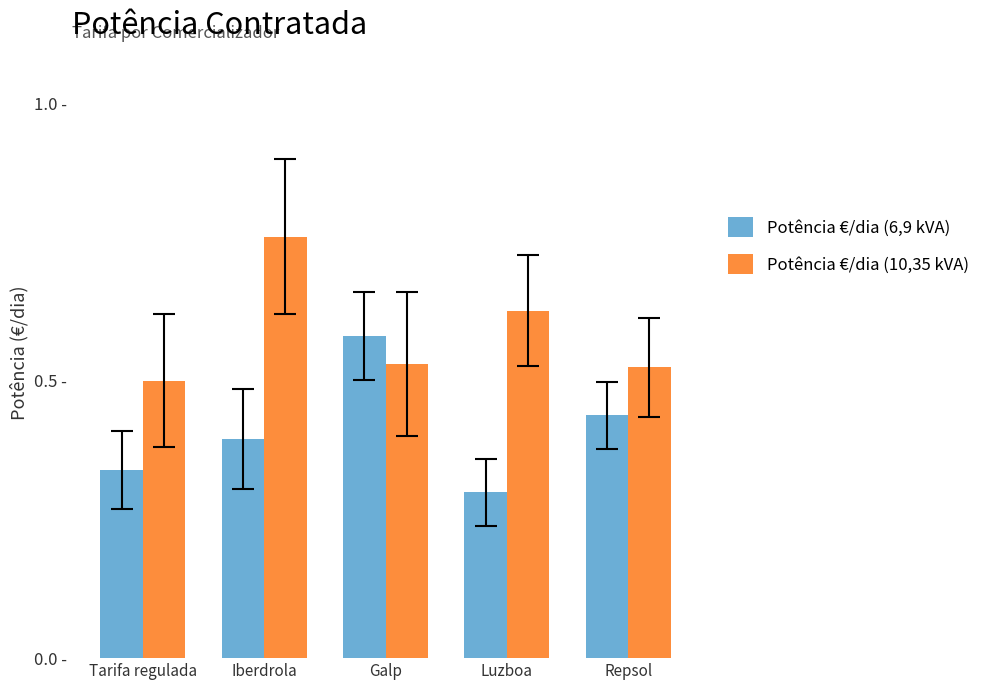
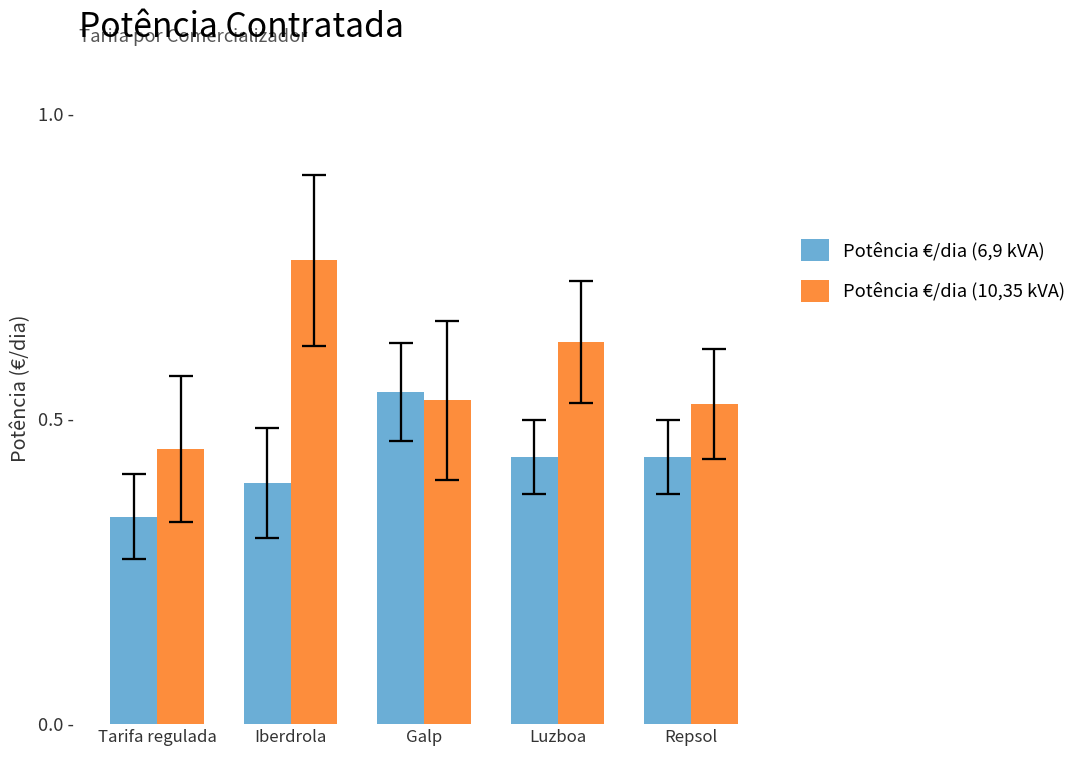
  {
    "Potência €/dia (6,9 kVA)": {
      "Tarifa regulada": "0.34 -",
      "Iberdrola": "0.40 -",
-     "Galp": "0.58 -",
-     "Luzboa": "0.30 -",
+     "Galp": "0.54 -",
+     "Luzboa": "0.44 -",
      "Repsol": "0.44 -"
    },
    "Potência €/dia (10,35 kVA)": {
-     "Tarifa regulada": "0.50 -",
+     "Tarifa regulada": "0.45 -",
      "Iberdrola": "0.76 -",
      "Galp": "0.53 -",
      "Luzboa": "0.63 -",
      "Repsol": "0.52 -"
    }
  }
